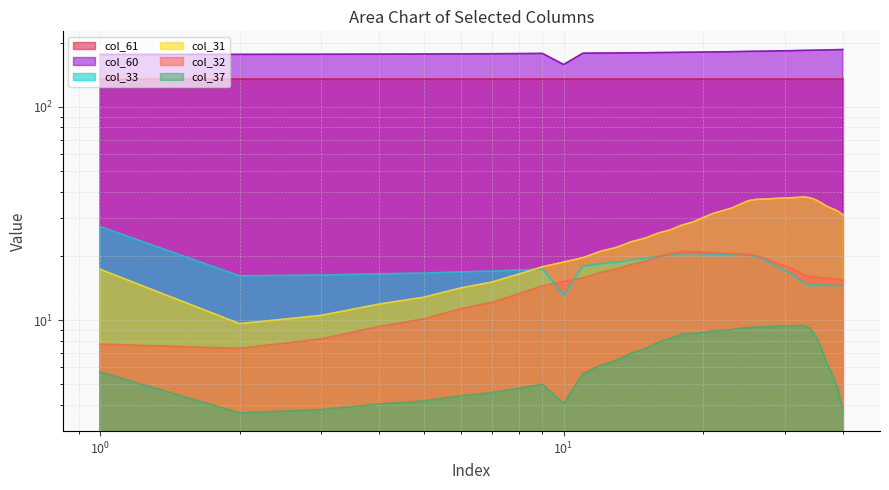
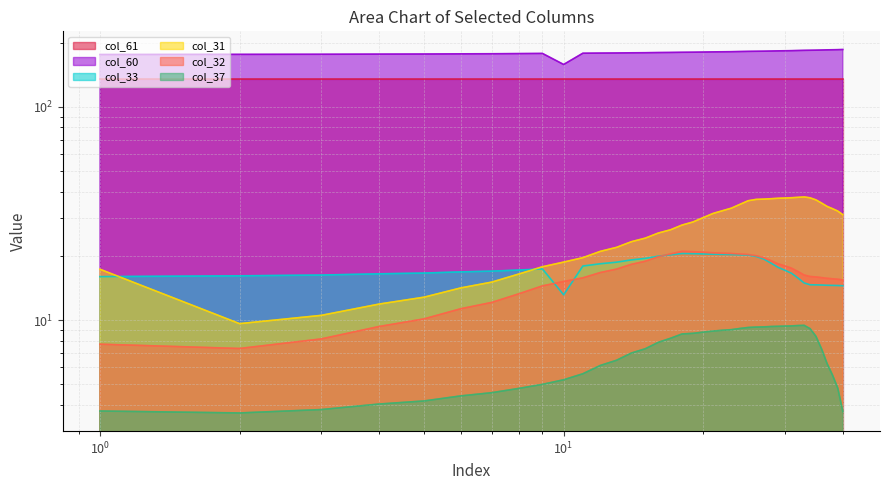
  {
    "col_61": {
      "10^1": 140
    },
    "col_60": {
      "10^1": 160
    },
    "col_33": {
-     "10^0": 27,
+     "10^0": 16,
      "10^1": 13
    },
    "col_31": {
      "10^0": 17,
      "10^1": 19
    },
    "col_32": {
      "10^0": 7.7,
      "10^1": 15
    },
    "col_37": {
-     "10^0": 5.7,
-     "10^1": 4.1
+     "10^0": 3.7,
+     "10^1": 5.3
    }
  }
